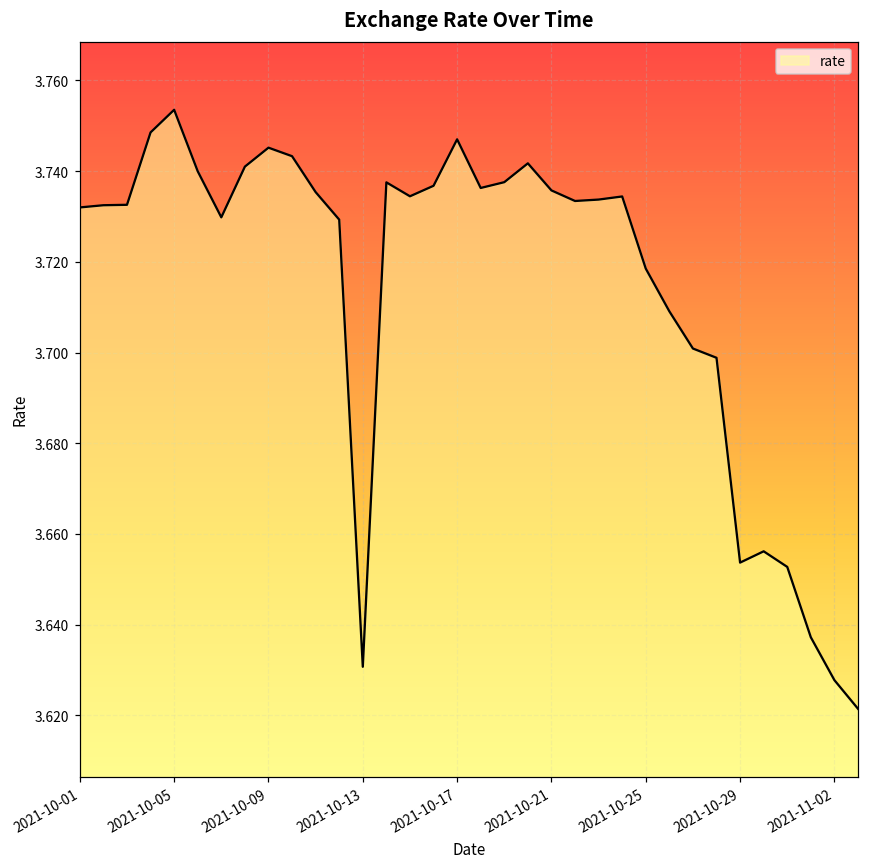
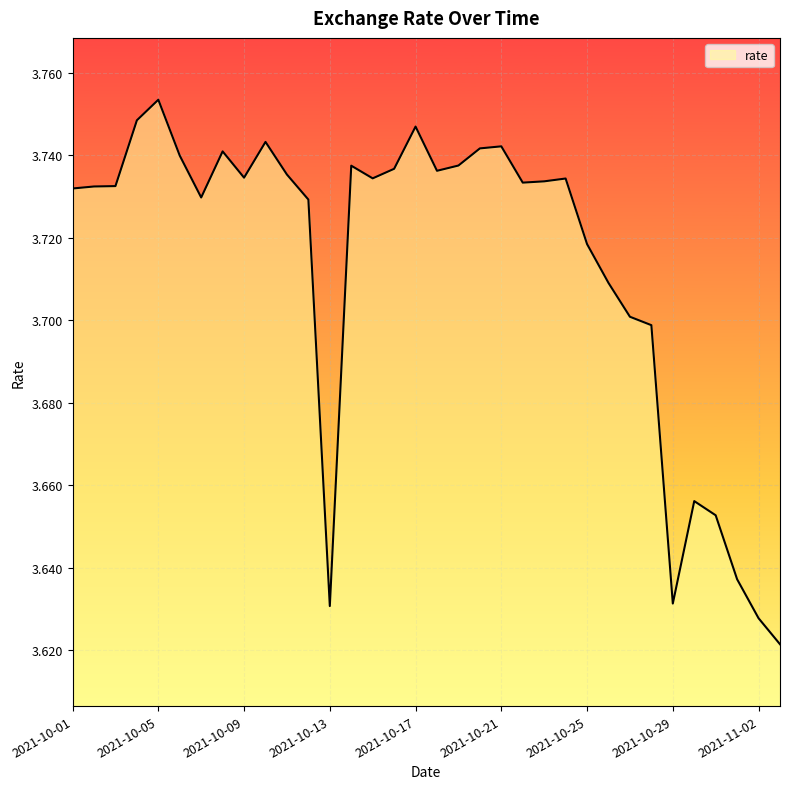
  {
    "2021-10-01": 3.732,
    "2021-10-05": 3.754,
-   "2021-10-09": 3.745,
+   "2021-10-09": 3.735,
    "2021-10-13": 3.631,
    "2021-10-17": 3.747,
-   "2021-10-21": 3.736,
+   "2021-10-21": 3.742,
    "2021-10-25": 3.719,
-   "2021-10-29": 3.654,
+   "2021-10-29": 3.631,
    "2021-11-02": 3.628
  }
